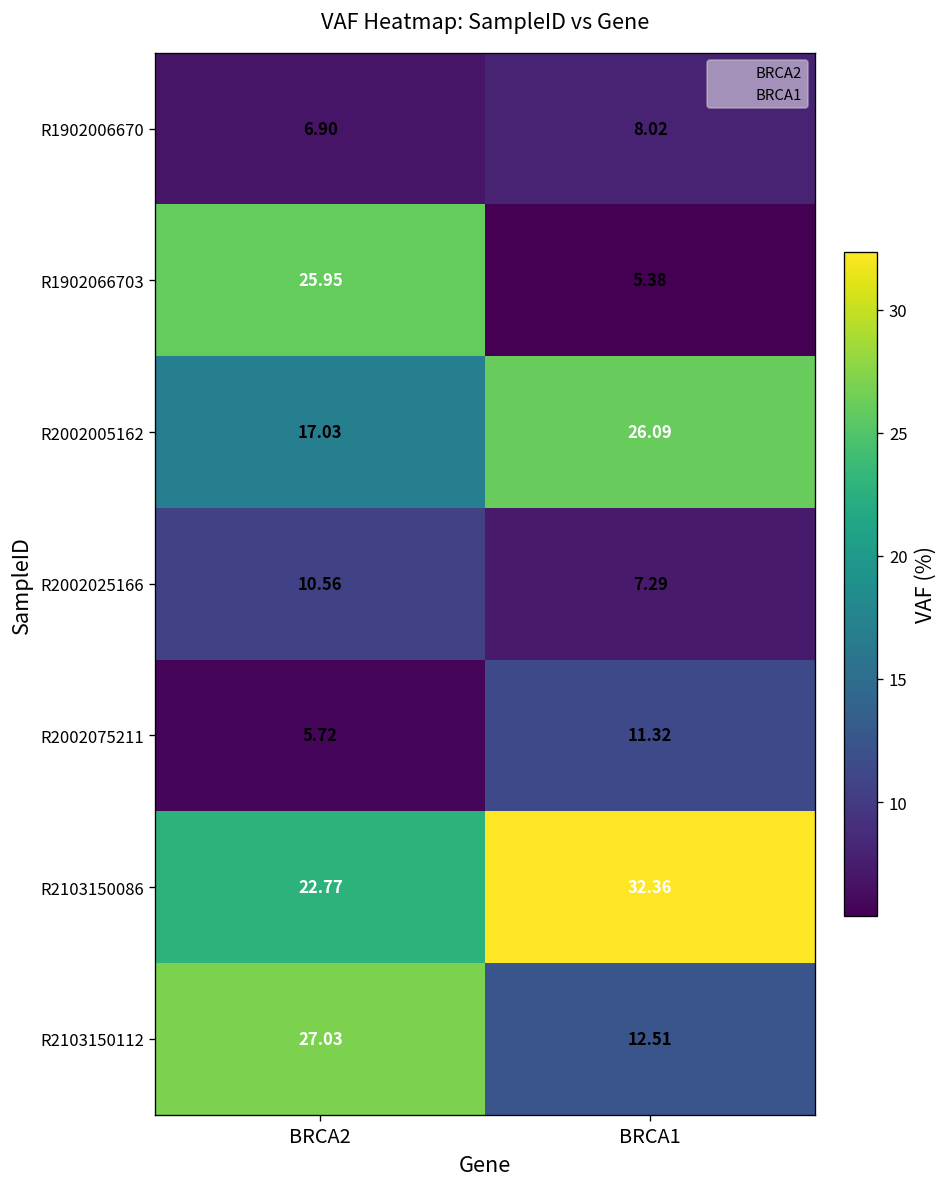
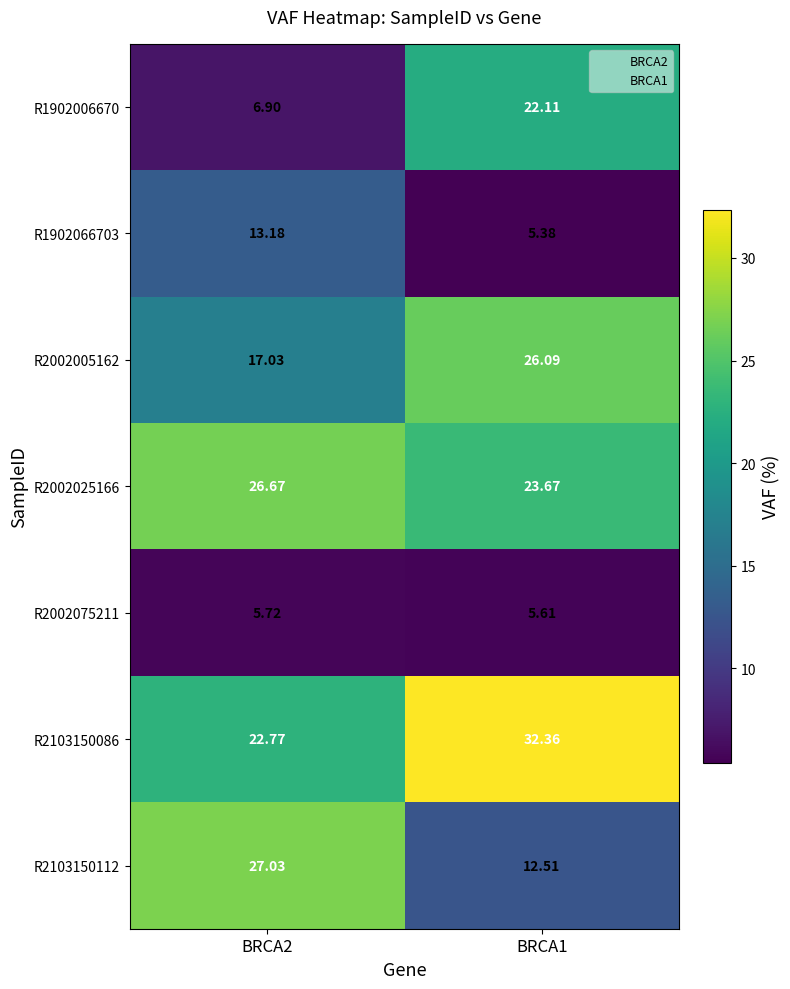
  {
    "R1902006670": {
      "BRCA2": 6.90,
-     "BRCA1": 8.02
+     "BRCA1": 22.11
    },
    "R1902066703": {
-     "BRCA2": 25.95,
+     "BRCA2": 13.18,
      "BRCA1": 5.38
    },
    "R2002005162": {
      "BRCA2": 17.03,
      "BRCA1": 26.09
    },
    "R2002025166": {
-     "BRCA2": 10.56,
-     "BRCA1": 7.29
+     "BRCA2": 26.67,
+     "BRCA1": 23.67
    },
    "R2002075211": {
      "BRCA2": 5.72,
-     "BRCA1": 11.32
+     "BRCA1": 5.61
    },
    "R2103150086": {
      "BRCA2": 22.77,
      "BRCA1": 32.36
    },
    "R2103150112": {
      "BRCA2": 27.03,
      "BRCA1": 12.51
    }
  }
